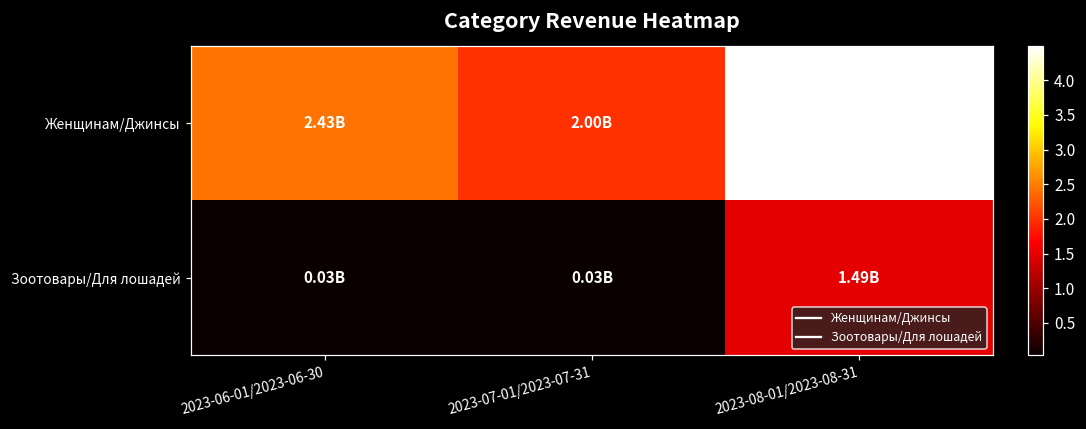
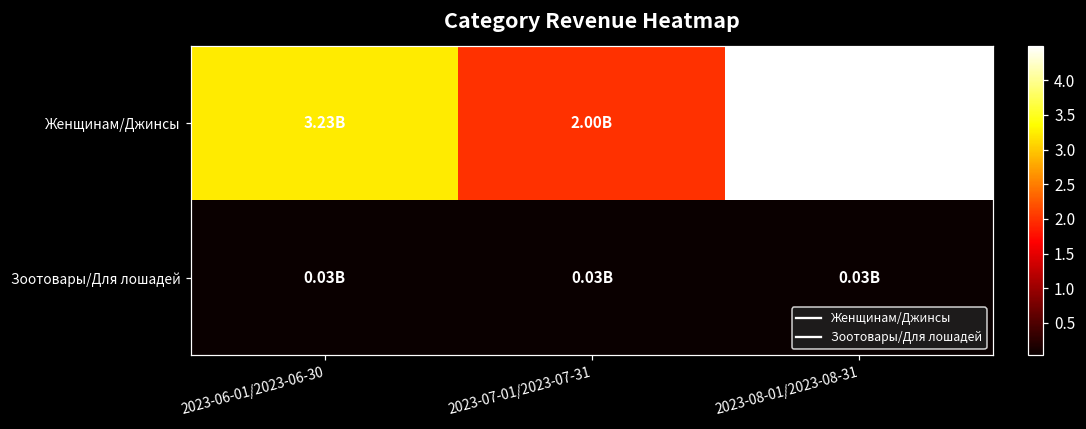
  {
    "Женщинам/Джинсы": {
-     "2023-06-01/2023-06-30": "2.43B",
+     "2023-06-01/2023-06-30": "3.23B",
      "2023-07-01/2023-07-31": "2.00B"
    },
    "Зоотовары/Для лошадей": {
      "2023-06-01/2023-06-30": "0.03B",
      "2023-07-01/2023-07-31": "0.03B",
-     "2023-08-01/2023-08-31": "1.49B"
+     "2023-08-01/2023-08-31": "0.03B"
    }
  }
